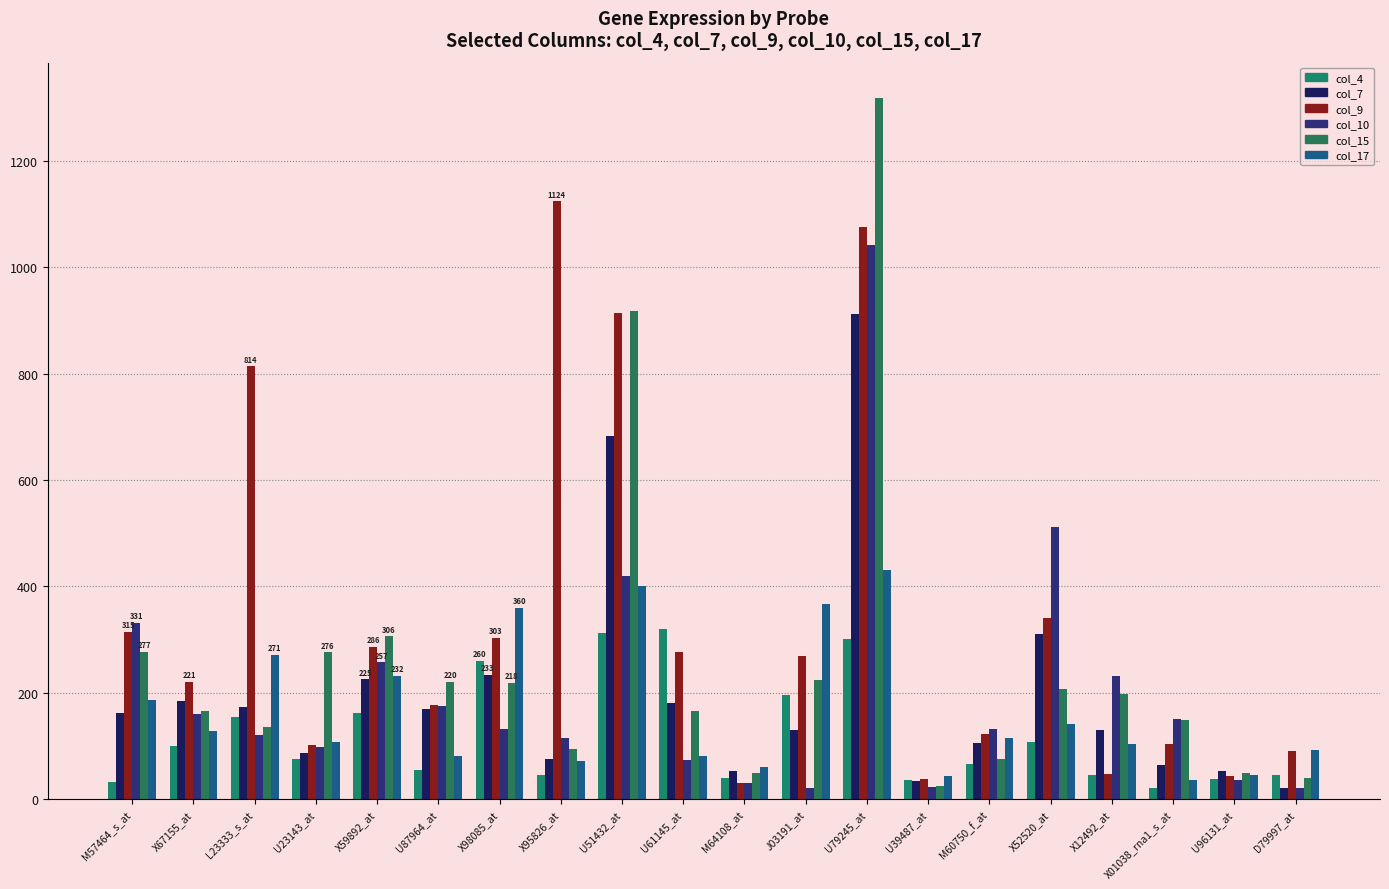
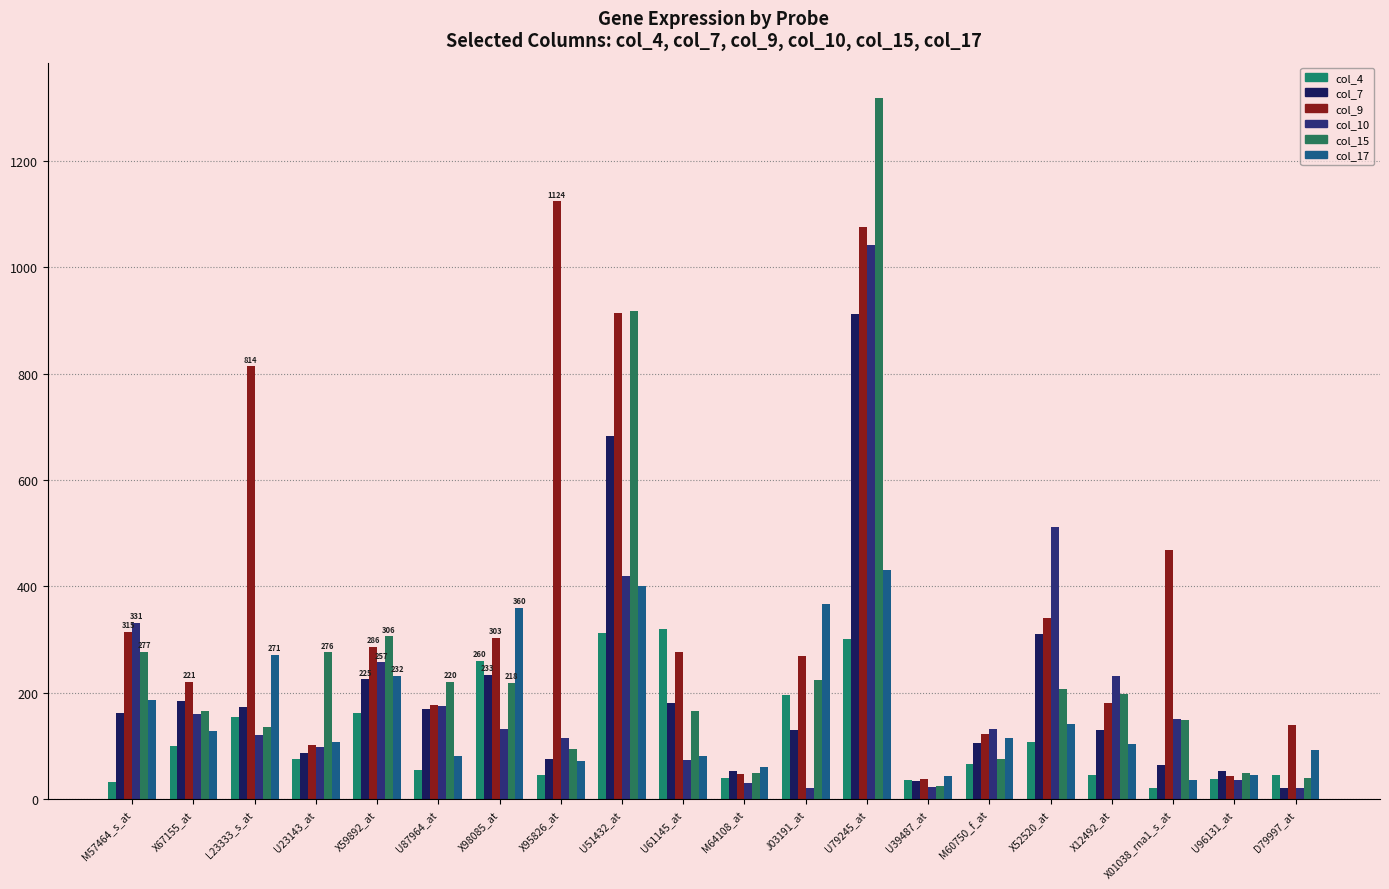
  {
    "col_9": {
      "U23143_at": 100,
      "U87964_at": 180,
      "U51432_at": 910,
      "U61145_at": 280,
-     "M64108_at": 30,
+     "M64108_at": 50,
      "J03191_at": 270,
      "U79245_at": 1080,
      "U39487_at": 40,
      "M60750_f_at": 120,
      "X52520_at": 340,
-     "X12492_at": 50,
-     "X01038_rna1_s_at": 100,
+     "X12492_at": 180,
+     "X01038_rna1_s_at": 470,
      "U96131_at": 40,
-     "D79997_at": 90
+     "D79997_at": 140
    }
  }
